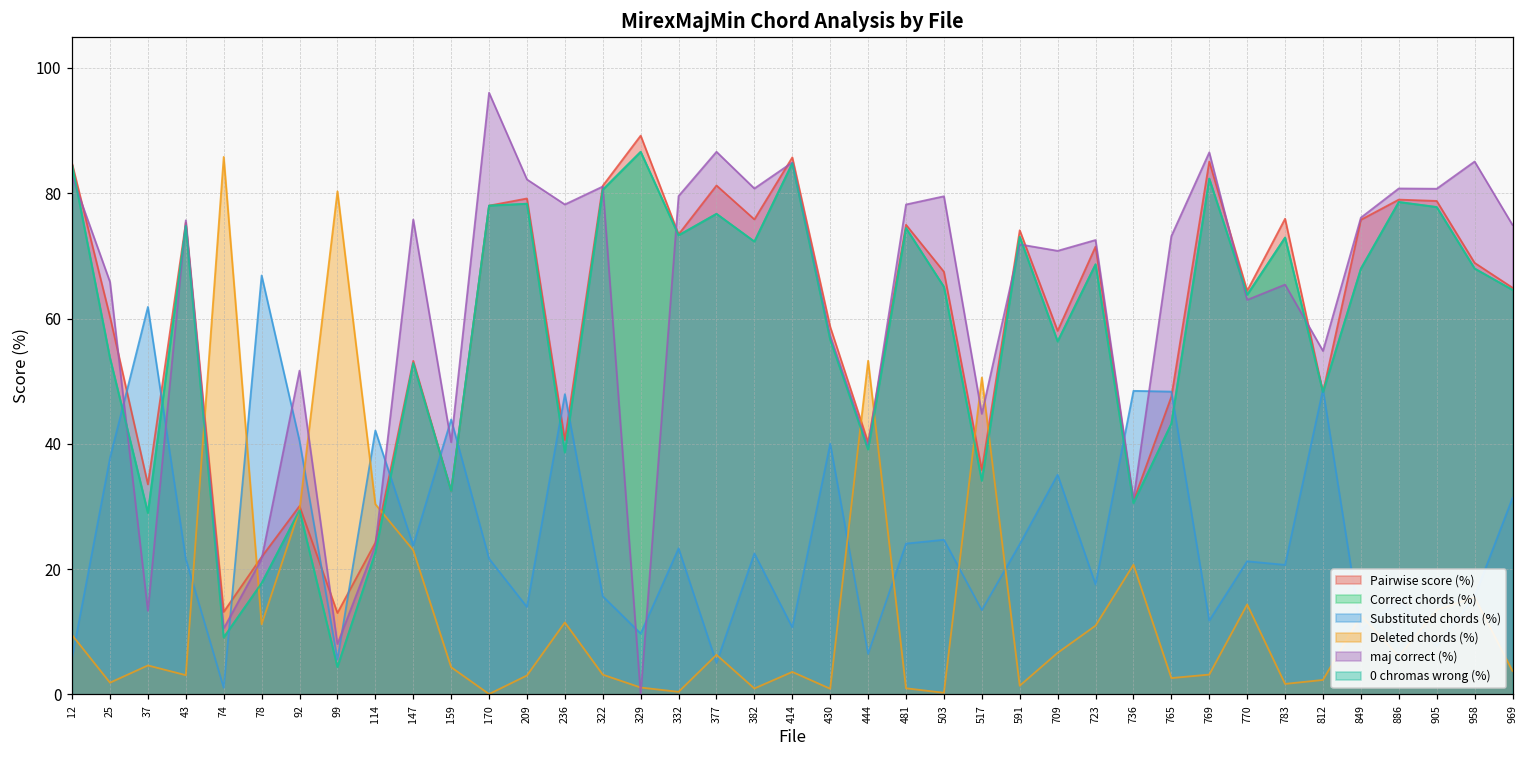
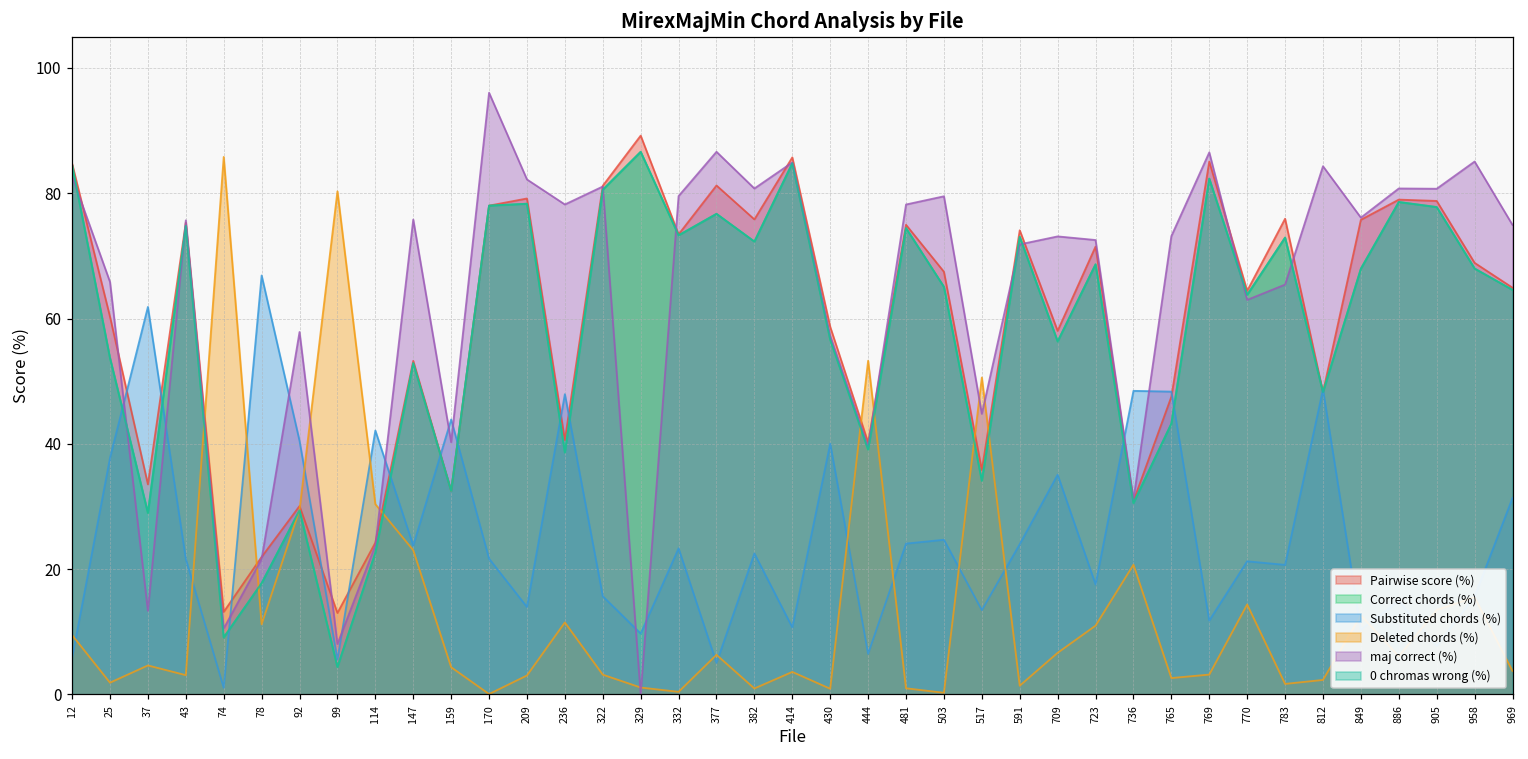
  {
    "maj correct (%)": {
      "12": 83,
      "25": 66,
      "37": 13,
      "74": 11,
-     "92": 52,
+     "92": 58,
      "99": 8,
      "114": 24,
      "147": 76,
      "159": 40,
      "170": 96,
      "209": 82,
      "236": 78,
      "329": 0,
      "332": 80,
      "377": 87,
      "382": 81,
      "430": 57,
      "444": 40,
      "481": 78,
      "503": 80,
      "517": 45,
      "591": 72,
-     "709": 71,
+     "709": 73,
      "723": 73,
      "765": 73,
      "769": 87,
      "770": 63,
      "783": 65,
-     "812": 55,
+     "812": 84,
      "886": 81,
      "905": 81,
      "958": 85,
      "969": 75
    }
  }
